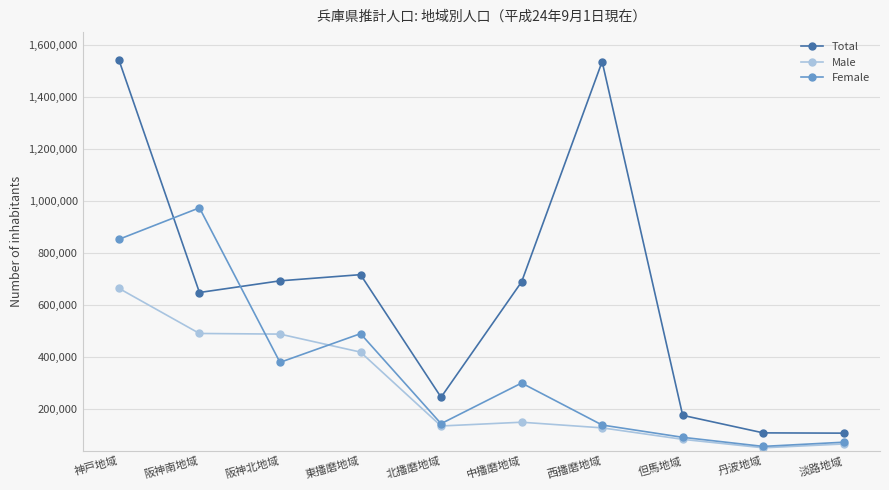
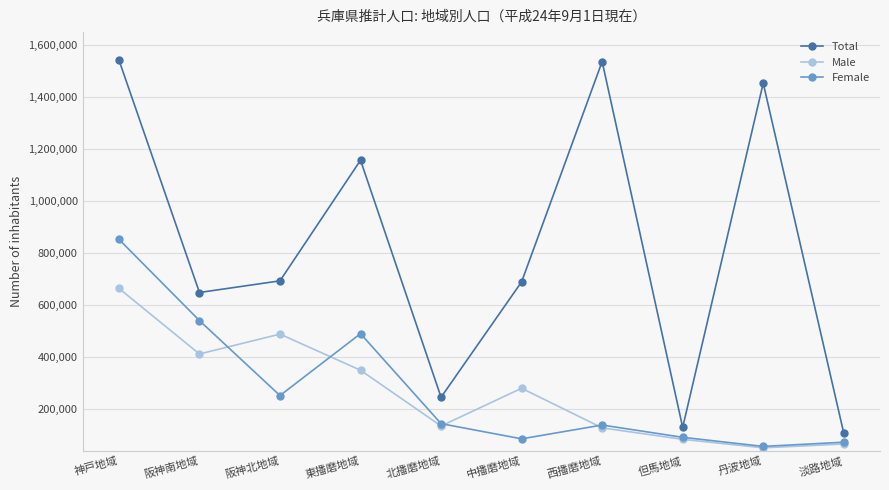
  {
    "Total": {
      "神戸地域": "1,540,000",
      "阪神南地域": "650,000",
      "阪神北地域": "690,000",
-     "東播磨地域": "720,000",
+     "東播磨地域": "1,160,000",
      "北播磨地域": "250,000",
      "中播磨地域": "690,000",
      "西播磨地域": "1,540,000",
-     "但馬地域": "180,000",
-     "丹波地域": "110,000",
+     "但馬地域": "130,000",
+     "丹波地域": "1,450,000",
      "淡路地域": "110,000"
    },
    "Male": {
      "神戸地域": "670,000",
-     "阪神南地域": "490,000",
+     "阪神南地域": "410,000",
      "阪神北地域": "490,000",
-     "東播磨地域": "420,000",
-     "中播磨地域": "150,000",
+     "東播磨地域": "350,000",
+     "中播磨地域": "280,000",
      "西播磨地域": "130,000"
    },
    "Female": {
      "神戸地域": "850,000",
-     "阪神南地域": "970,000",
-     "阪神北地域": "380,000",
+     "阪神南地域": "540,000",
+     "阪神北地域": "250,000",
      "東播磨地域": "490,000",
-     "中播磨地域": "300,000",
+     "中播磨地域": "90,000",
      "西播磨地域": "140,000"
    }
  }
